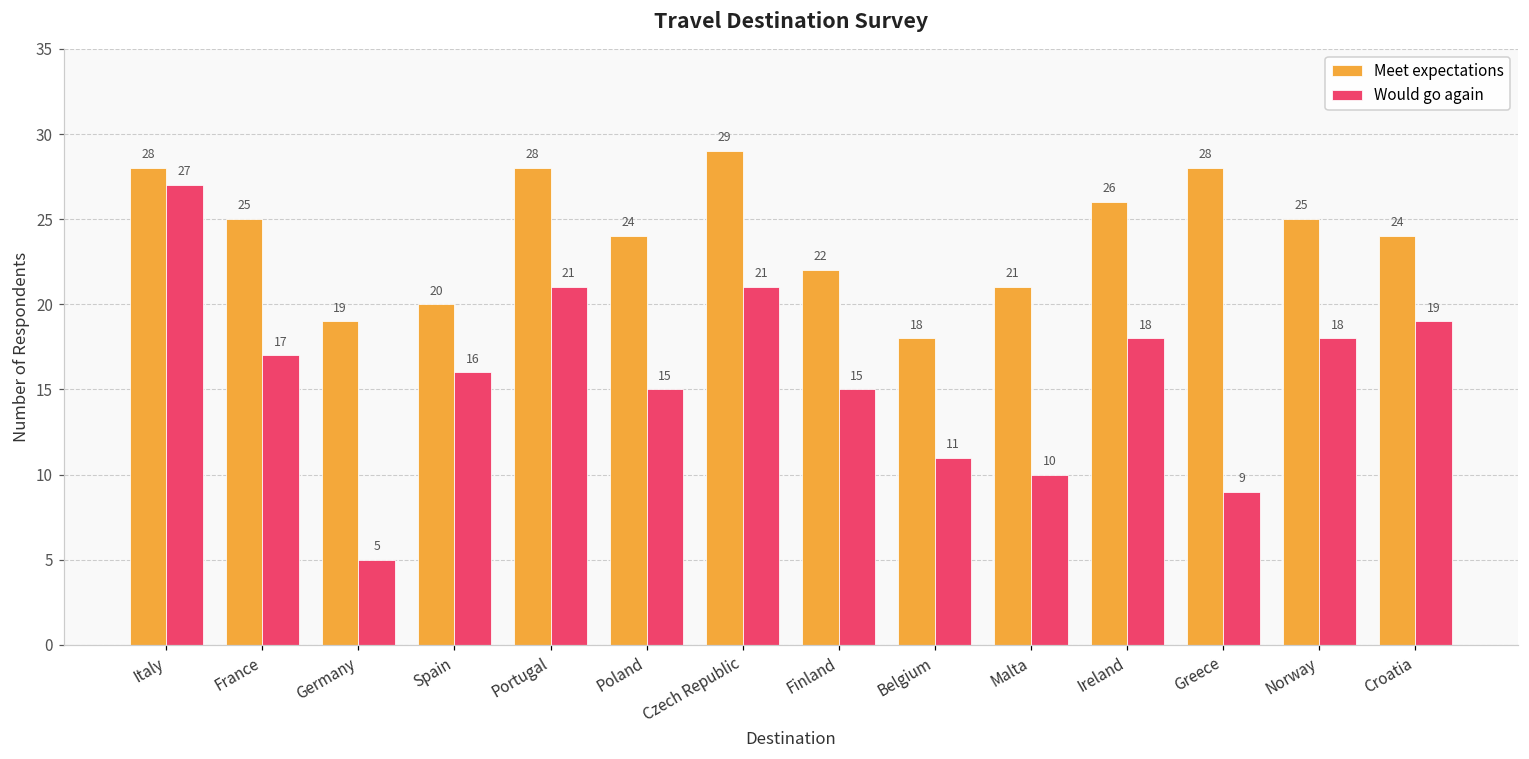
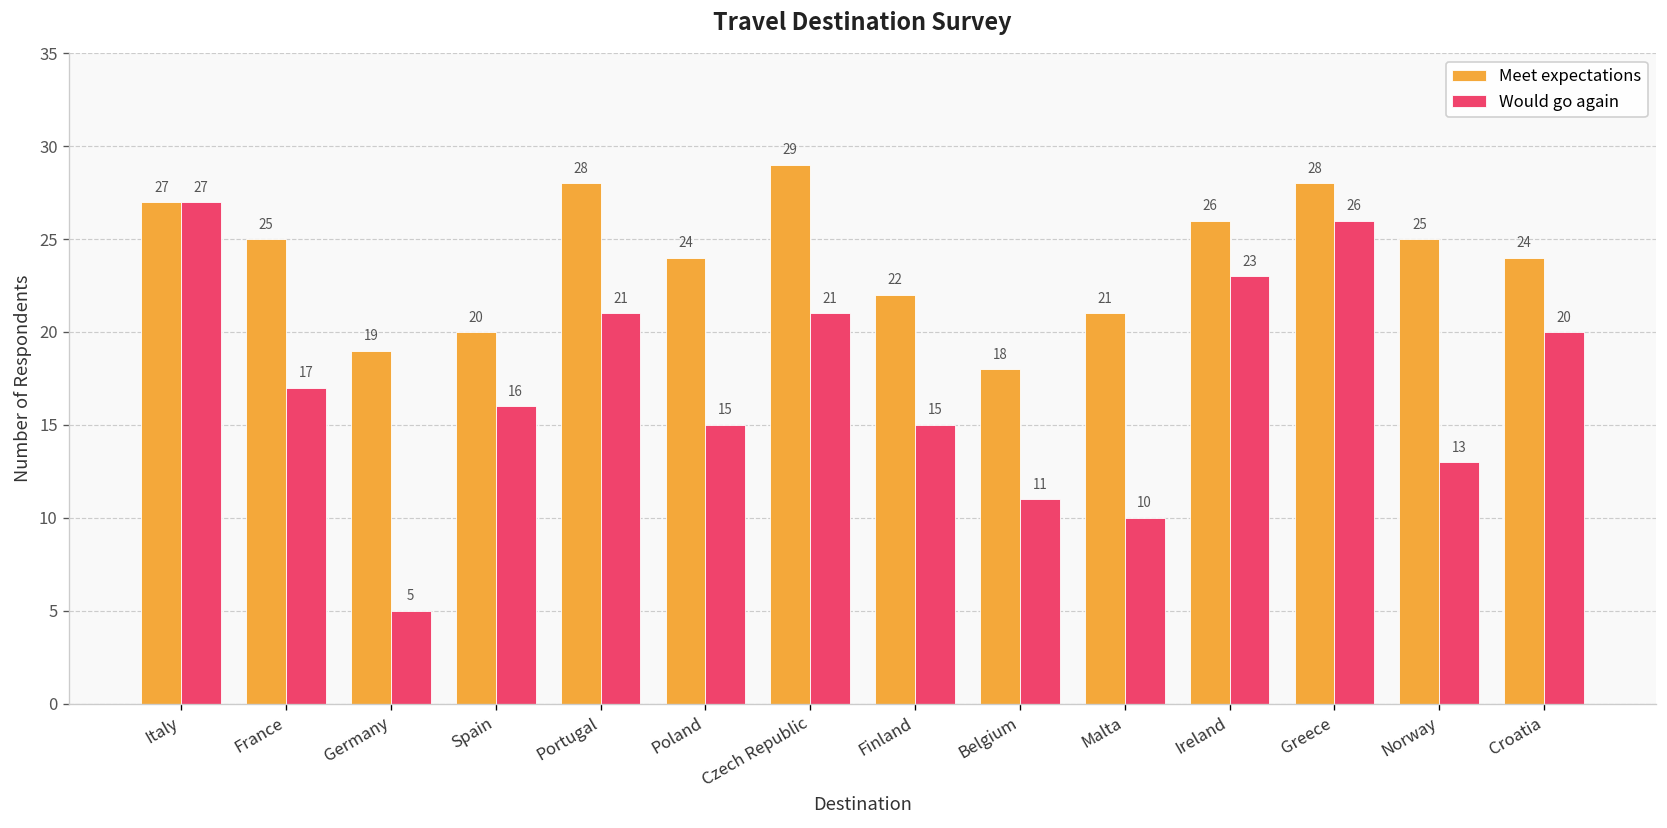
  {
    "Meet expectations": {
-     "Italy": 28,
+     "Italy": 27,
      "France": 25,
      "Germany": 19,
      "Spain": 20,
      "Portugal": 28,
      "Poland": 24,
      "Czech Republic": 29,
      "Finland": 22,
      "Belgium": 18,
      "Malta": 21,
      "Ireland": 26,
      "Greece": 28,
      "Norway": 25,
      "Croatia": 24
    },
    "Would go again": {
      "Italy": 27,
      "France": 17,
      "Germany": 5,
      "Spain": 16,
      "Portugal": 21,
      "Poland": 15,
      "Czech Republic": 21,
      "Finland": 15,
      "Belgium": 11,
      "Malta": 10,
-     "Ireland": 18,
-     "Greece": 9,
-     "Norway": 18,
-     "Croatia": 19
+     "Ireland": 23,
+     "Greece": 26,
+     "Norway": 13,
+     "Croatia": 20
    }
  }
